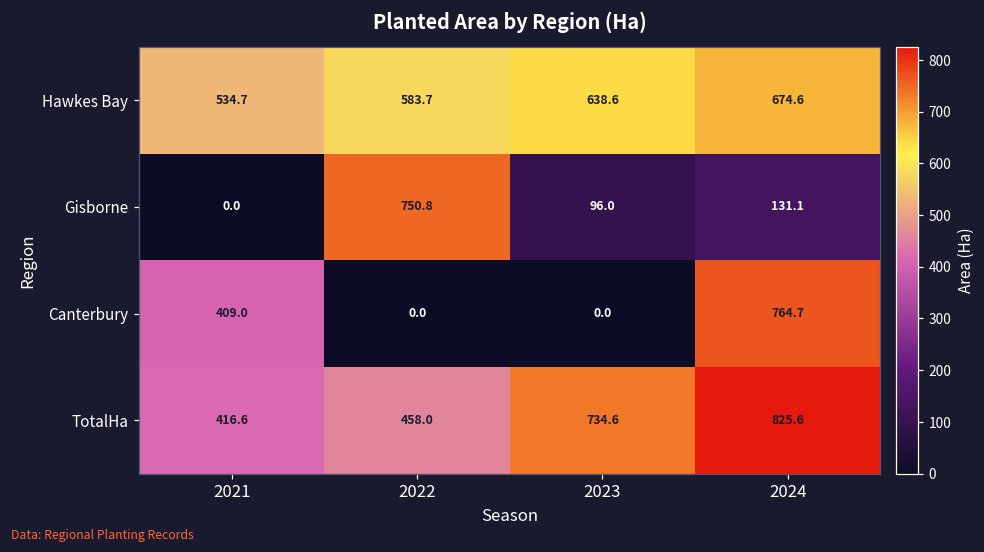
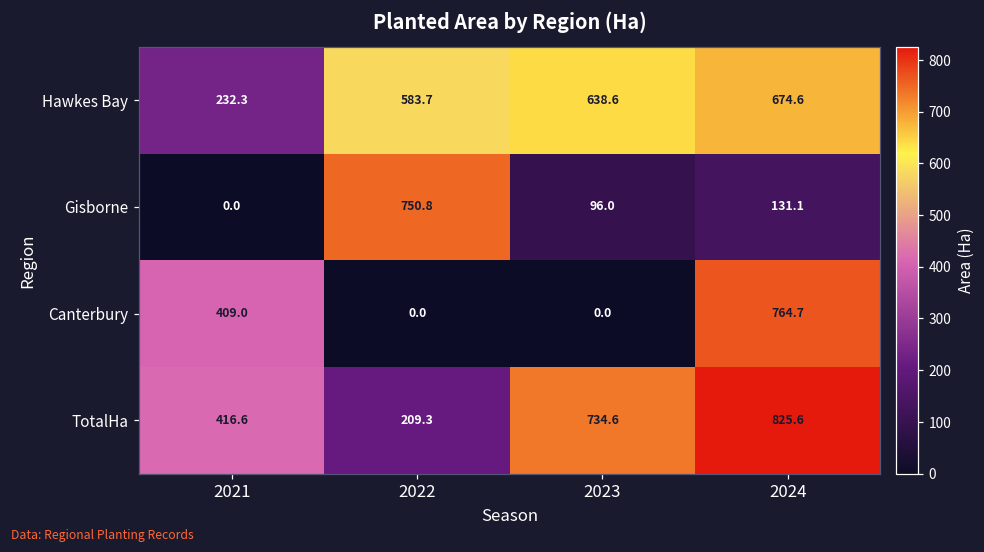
  {
    "Hawkes Bay": {
-     "2021": 534.7,
+     "2021": 232.3,
      "2022": 583.7,
      "2023": 638.6,
      "2024": 674.6
    },
    "Gisborne": {
      "2021": 0.0,
      "2022": 750.8,
      "2023": 96.0,
      "2024": 131.1
    },
    "Canterbury": {
      "2021": 409.0,
      "2022": 0.0,
      "2023": 0.0,
      "2024": 764.7
    },
    "TotalHa": {
      "2021": 416.6,
-     "2022": 458.0,
+     "2022": 209.3,
      "2023": 734.6,
      "2024": 825.6
    }
  }
